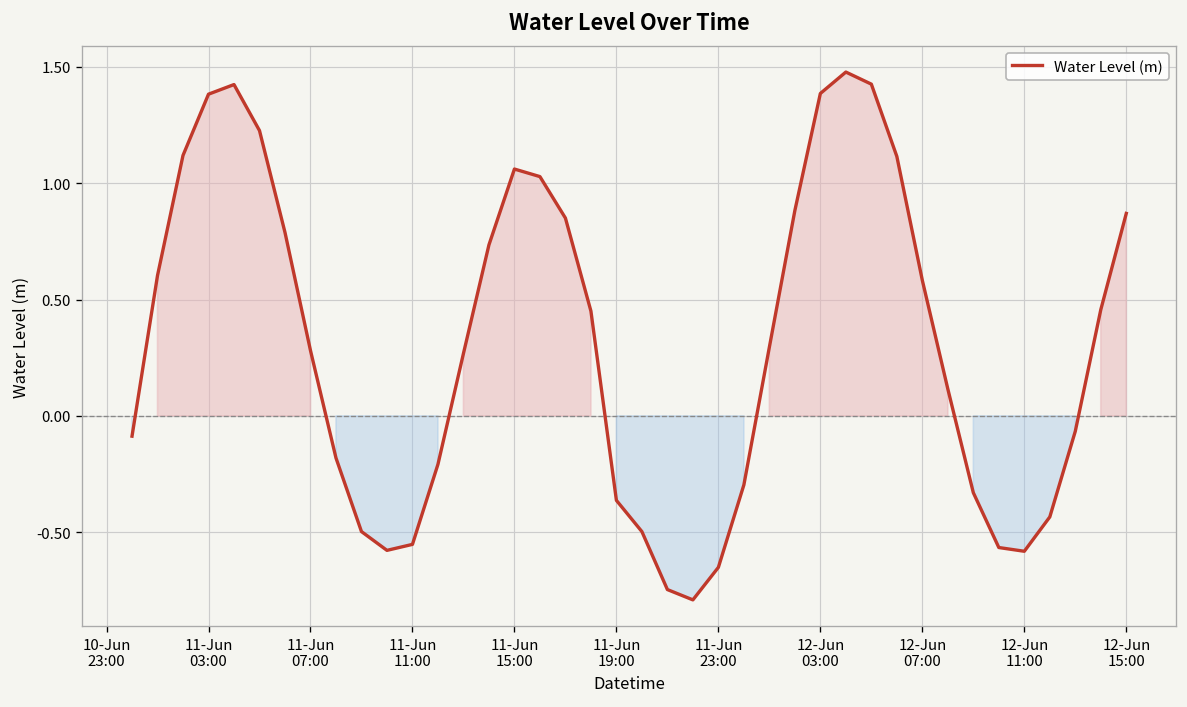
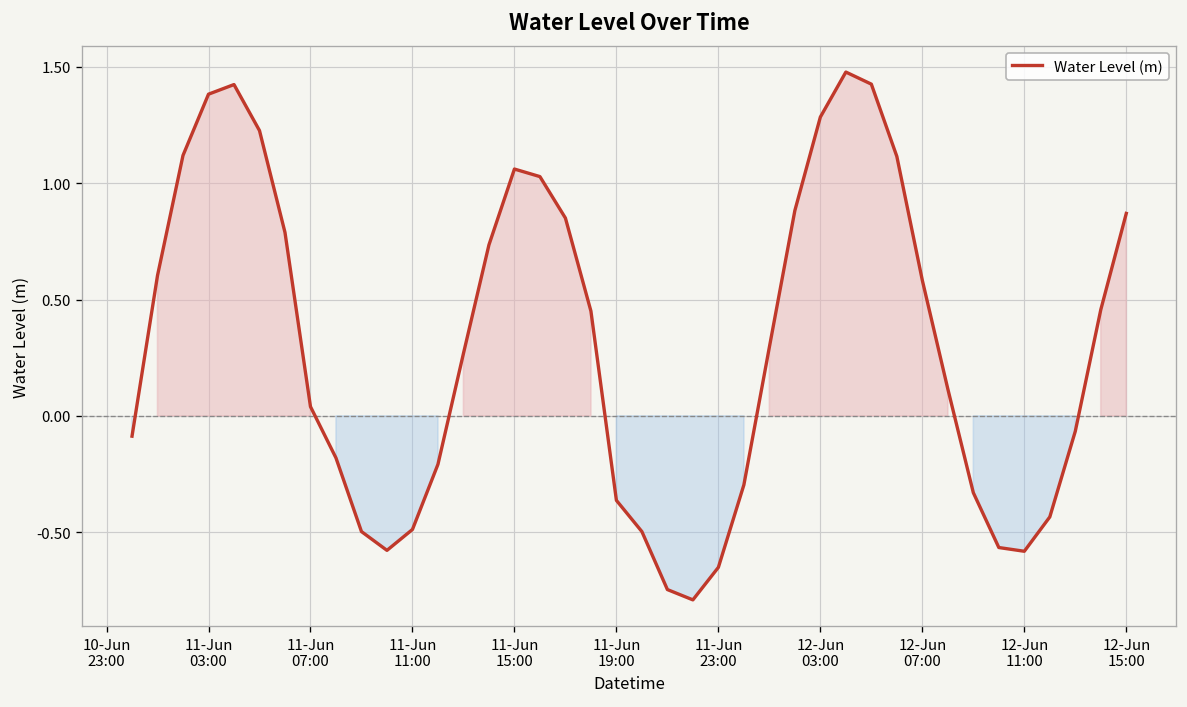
  {
    "11-Jun 03:00": 1.38,
-   "11-Jun 07:00": 0.28,
-   "11-Jun 11:00": -0.55,
+   "11-Jun 07:00": 0.04,
+   "11-Jun 11:00": -0.49,
    "11-Jun 15:00": 1.06,
    "11-Jun 19:00": -0.36,
    "11-Jun 23:00": -0.65,
-   "12-Jun 03:00": 1.39,
+   "12-Jun 03:00": 1.28,
    "12-Jun 07:00": 0.58,
    "12-Jun 11:00": -0.58,
    "12-Jun 15:00": 0.87
  }
